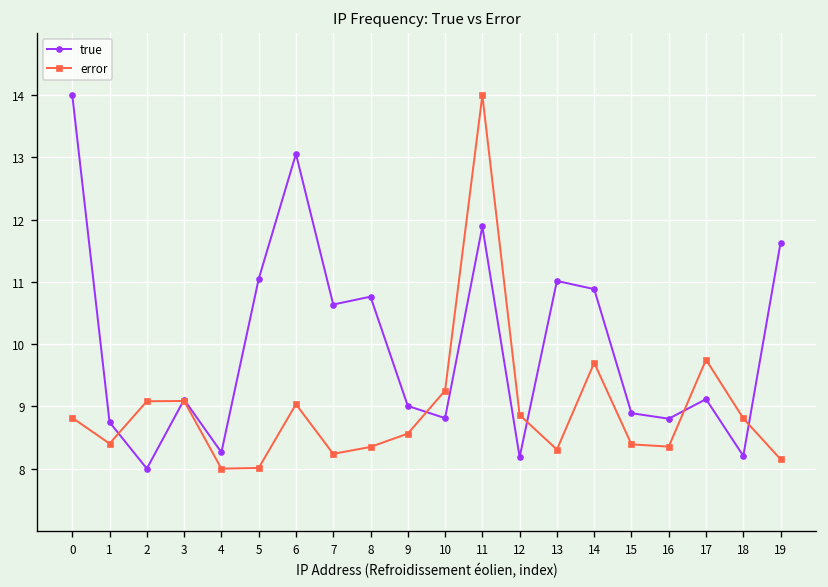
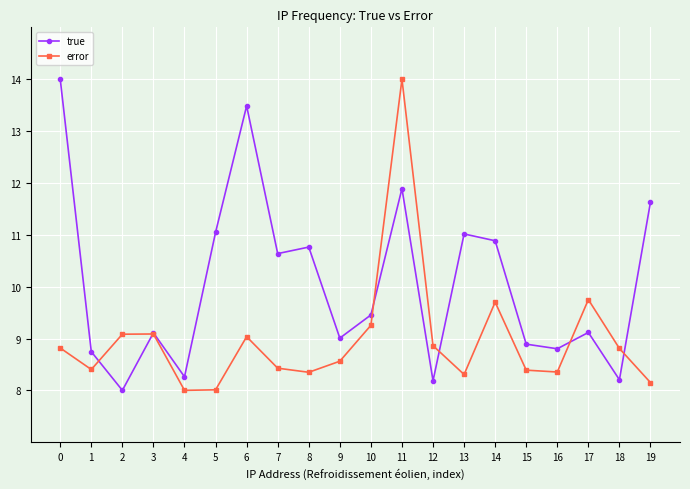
  {
    "true": {
      "0": 14.0,
      "1": 8.7,
      "2": 8.0,
      "4": 8.3,
      "5": 11.0,
-     "6": 13.1,
+     "6": 13.5,
      "7": 10.6,
      "8": 10.8,
      "9": 9.0,
-     "10": 8.8,
+     "10": 9.5,
      "11": 11.9,
      "12": 8.2,
      "13": 11.0,
      "14": 10.9,
      "15": 8.9,
      "16": 8.8,
      "17": 9.1,
      "18": 8.2,
      "19": 11.6
    },
    "error": {
      "0": 8.8,
      "1": 8.4,
      "2": 9.1,
      "4": 8.0,
      "5": 8.0,
      "6": 9.0,
-     "7": 8.2,
+     "7": 8.4,
      "8": 8.3,
      "9": 8.6,
      "10": 9.3,
      "11": 14.0,
      "12": 8.9,
      "13": 8.3,
      "14": 9.7,
      "15": 8.4,
      "16": 8.4,
      "17": 9.7,
      "18": 8.8,
      "19": 8.1
    }
  }
